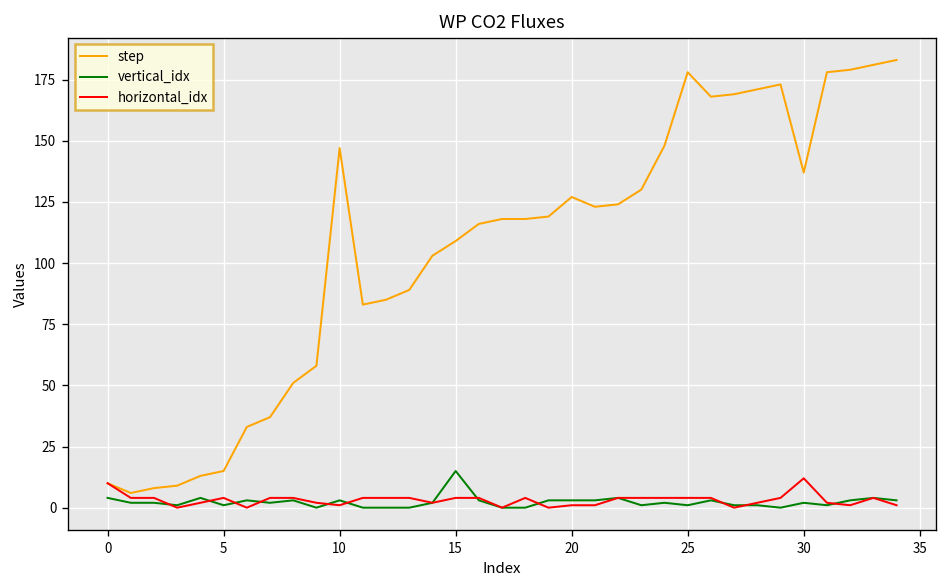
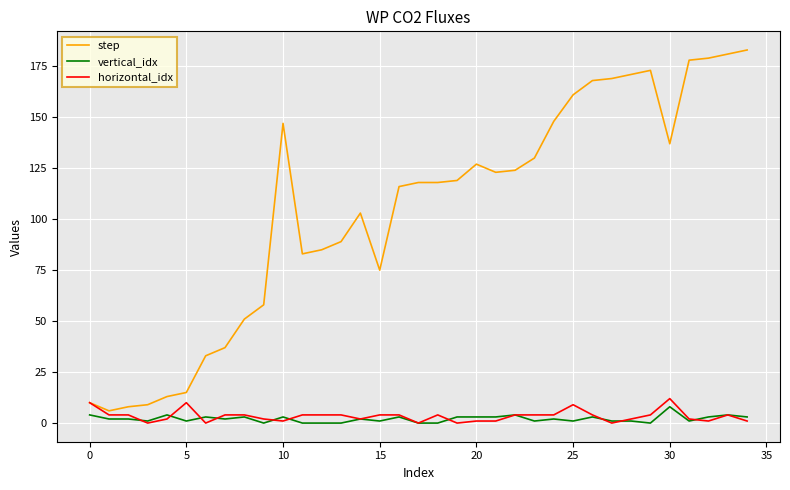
  {
    "step": {
      "5": 15,
      "10": 147,
-     "15": 109,
+     "15": 75,
      "20": 127,
-     "25": 178,
+     "25": 161,
      "30": 137
    },
    "vertical_idx": {
      "0": 4,
      "5": 1,
      "10": 3,
-     "15": 15,
+     "15": 1,
      "20": 3,
      "25": 1,
-     "30": 2
+     "30": 8
    },
    "horizontal_idx": {
-     "5": 4,
+     "5": 10,
      "10": 1,
      "15": 4,
      "20": 1,
-     "25": 4,
+     "25": 9,
      "30": 12
    }
  }
